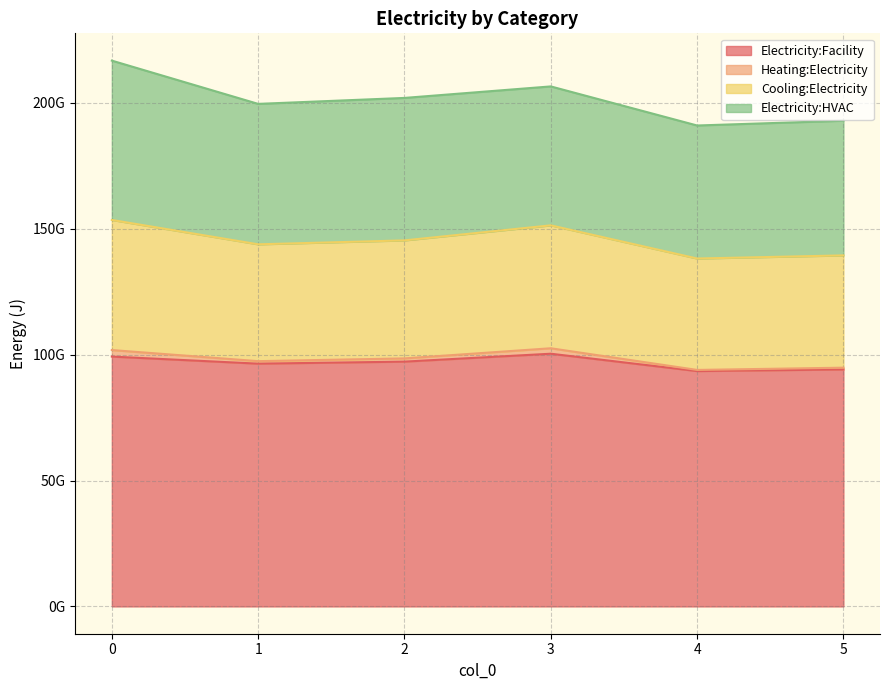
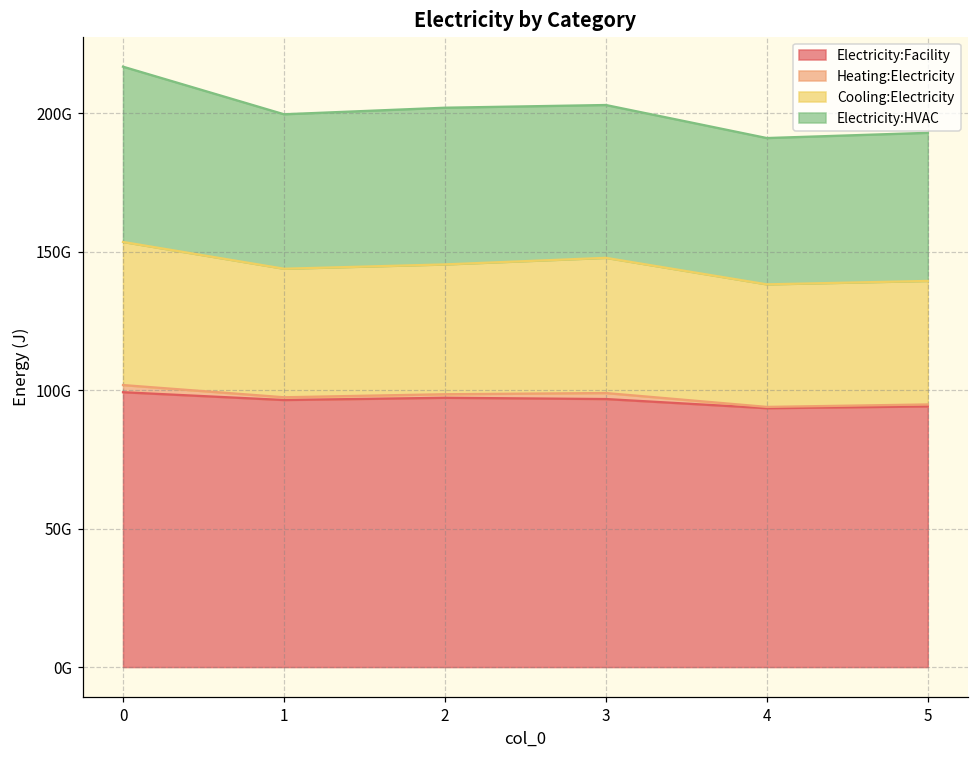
  {
    "Electricity:Facility": {
      "0": 99000000000,
      "2": 97000000000,
-     "3": 100000000000
+     "3": 97000000000
    },
    "Electricity:HVAC": {
      "0": 63000000000,
      "1": 56000000000,
      "2": 57000000000,
      "3": 55000000000,
      "4": 53000000000,
      "5": 53000000000
    }
  }
